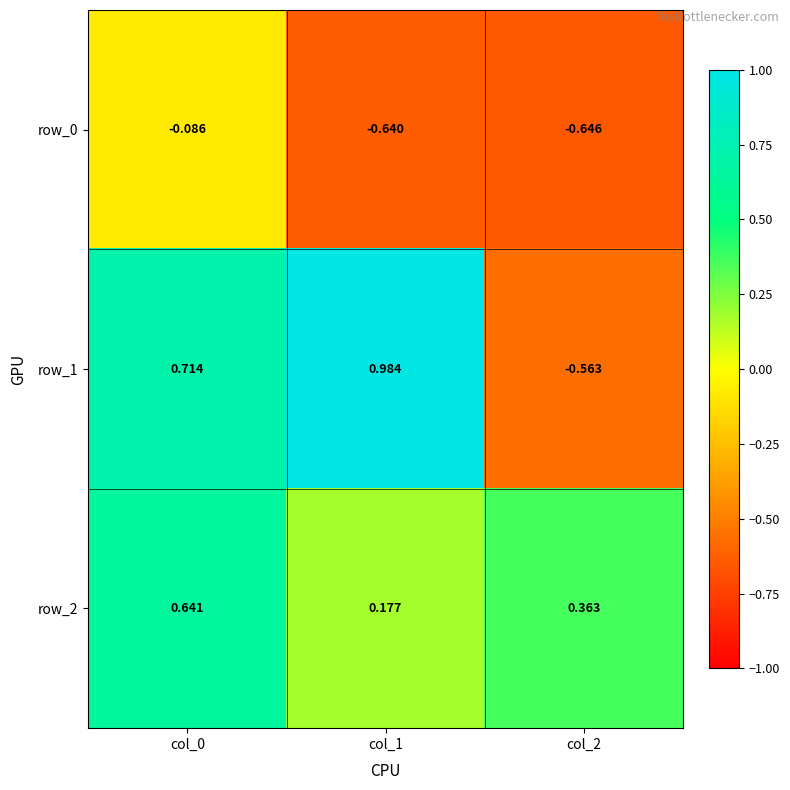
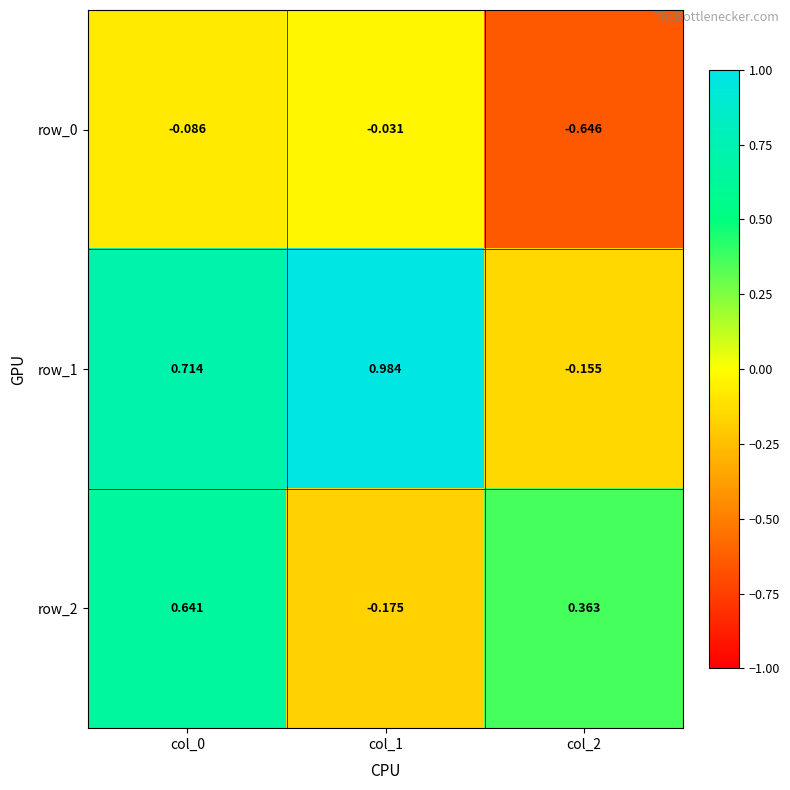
  {
    "row_0": {
      "col_0": -0.086,
-     "col_1": -0.640,
+     "col_1": -0.031,
      "col_2": -0.646
    },
    "row_1": {
      "col_0": 0.714,
      "col_1": 0.984,
-     "col_2": -0.563
+     "col_2": -0.155
    },
    "row_2": {
      "col_0": 0.641,
-     "col_1": 0.177,
+     "col_1": -0.175,
      "col_2": 0.363
    }
  }
